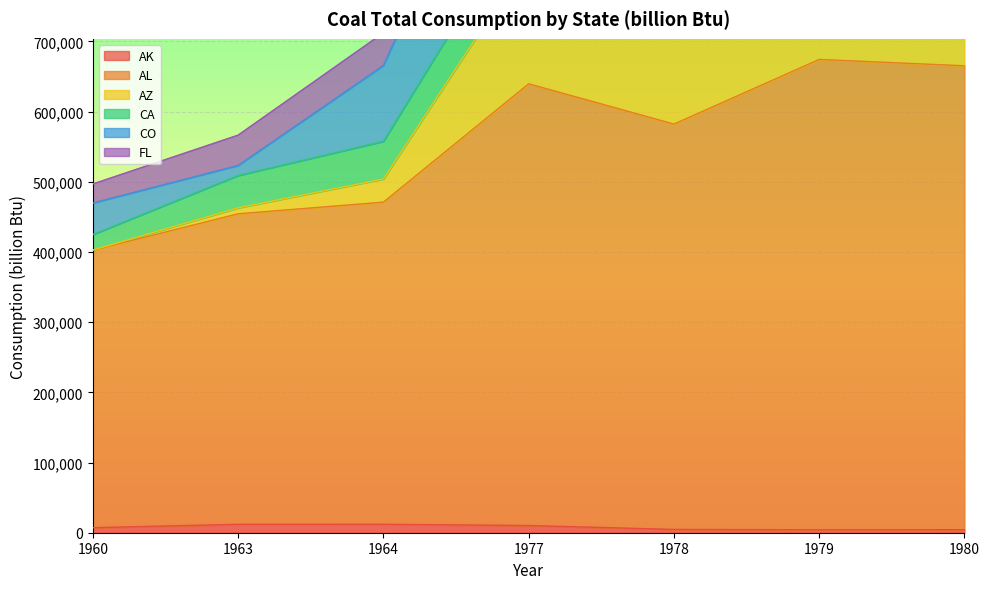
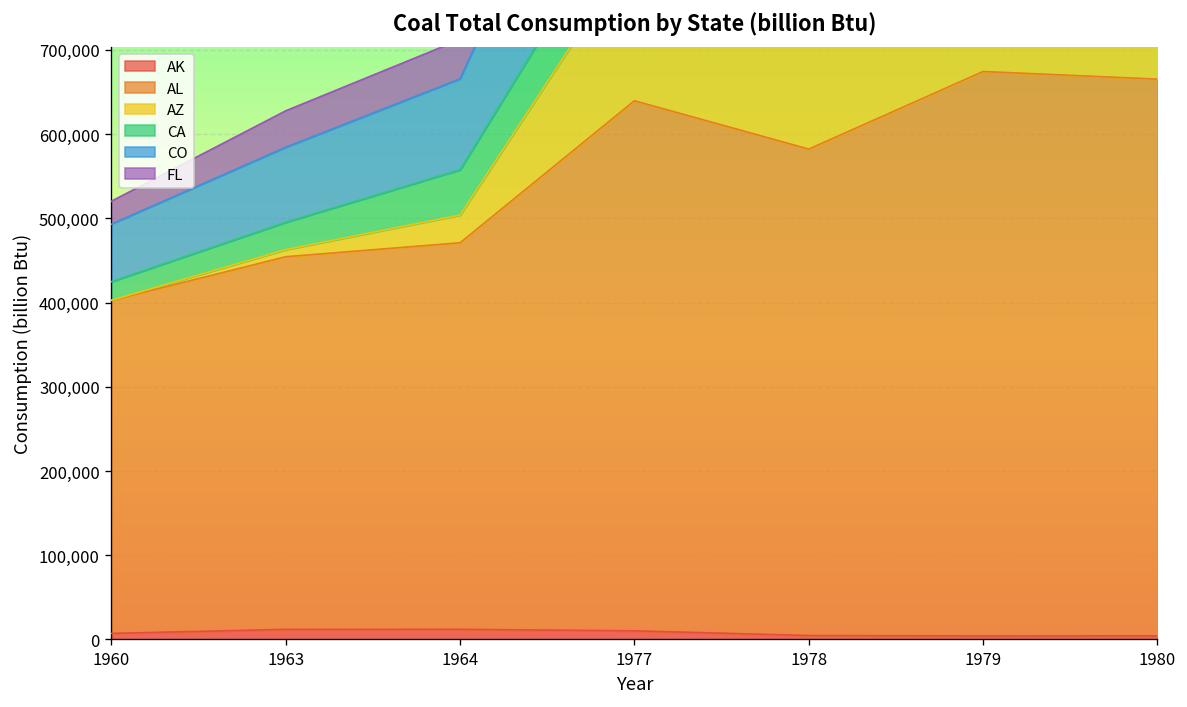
  {
    "AZ": {
      "1963": "10,000",
      "1964": "30,000"
    },
    "CA": {
      "1960": "20,000",
-     "1963": "50,000",
+     "1963": "30,000",
      "1964": "50,000"
    },
    "CO": {
-     "1960": "40,000",
-     "1963": "10,000",
+     "1960": "70,000",
+     "1963": "90,000",
      "1964": "110,000"
    },
    "FL": {
      "1960": "30,000",
      "1963": "40,000"
    }
  }
